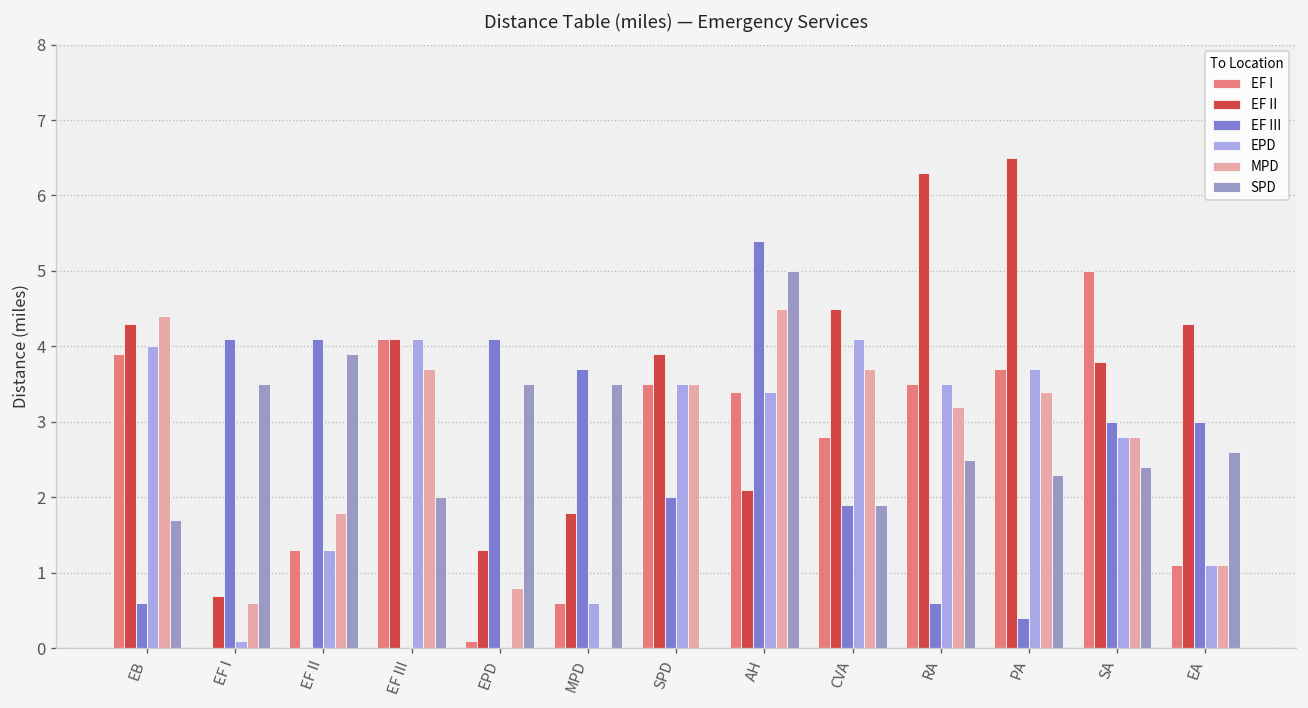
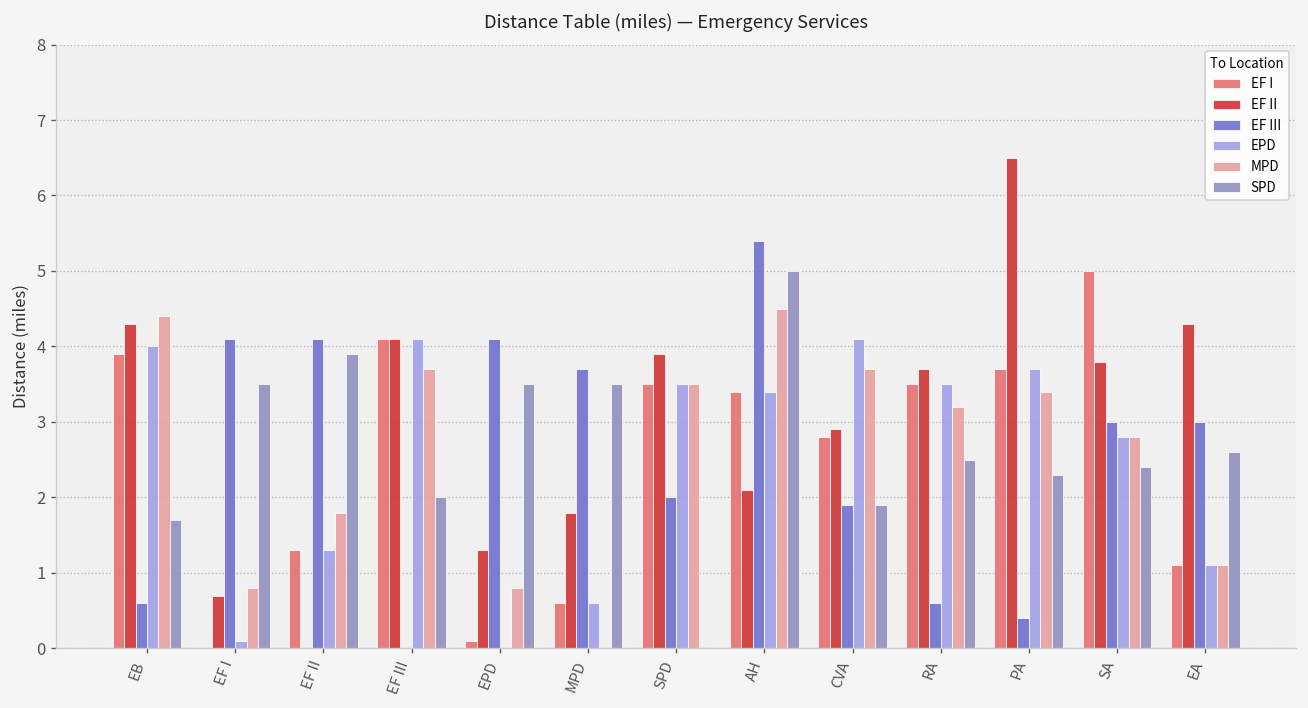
  {
    "EF I": {
      "EB": 3.9,
      "EF I": 0.0,
      "EF II": 1.3,
      "EF III": 4.1,
      "EPD": 0.1,
      "MPD": 0.6,
      "SPD": 3.5,
      "AH": 3.4,
      "CVA": 2.8,
      "RA": 3.5,
      "PA": 3.7,
      "SA": 5.0,
      "EA": 1.1
    },
    "EF II": {
      "EB": 4.3,
      "EF I": 0.7,
      "EF II": 0.0,
      "EF III": 4.1,
      "EPD": 1.3,
      "MPD": 1.8,
      "SPD": 3.9,
      "AH": 2.1,
-     "CVA": 4.5,
-     "RA": 6.3,
+     "CVA": 2.9,
+     "RA": 3.7,
      "PA": 6.5,
      "SA": 3.8,
      "EA": 4.3
    },
    "MPD": {
      "EB": 4.4,
-     "EF I": 0.6,
+     "EF I": 0.8,
      "EF II": 1.8,
      "EF III": 3.7,
      "EPD": 0.8,
      "MPD": 0.0,
      "SPD": 3.5,
      "AH": 4.5,
      "CVA": 3.7,
      "RA": 3.2,
      "PA": 3.4,
      "SA": 2.8,
      "EA": 1.1
    }
  }
